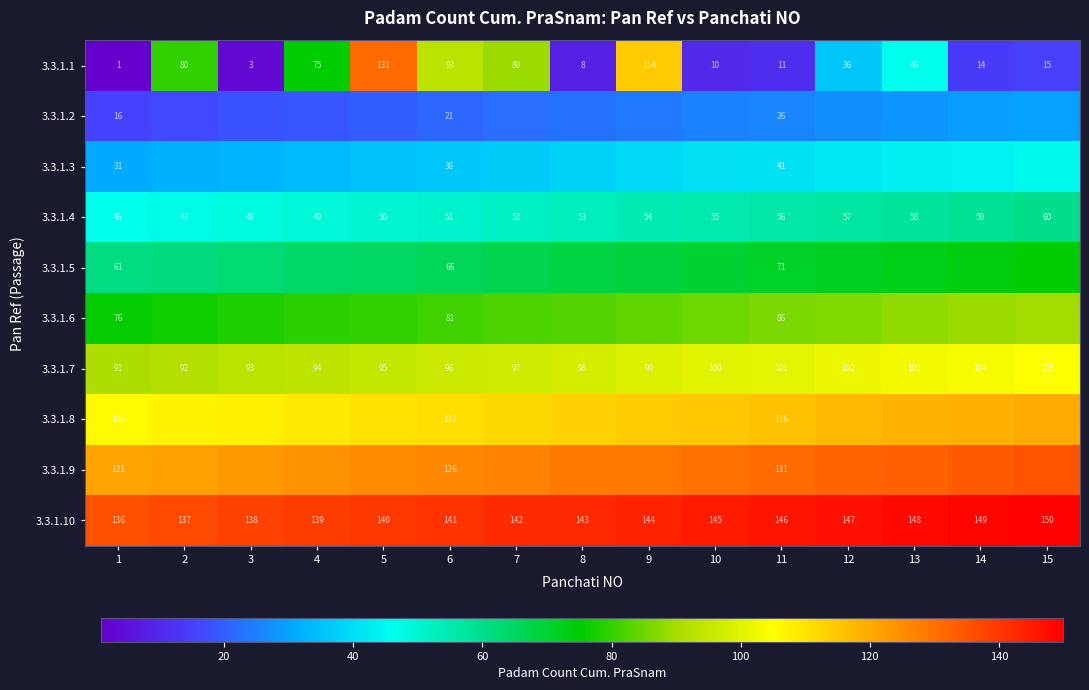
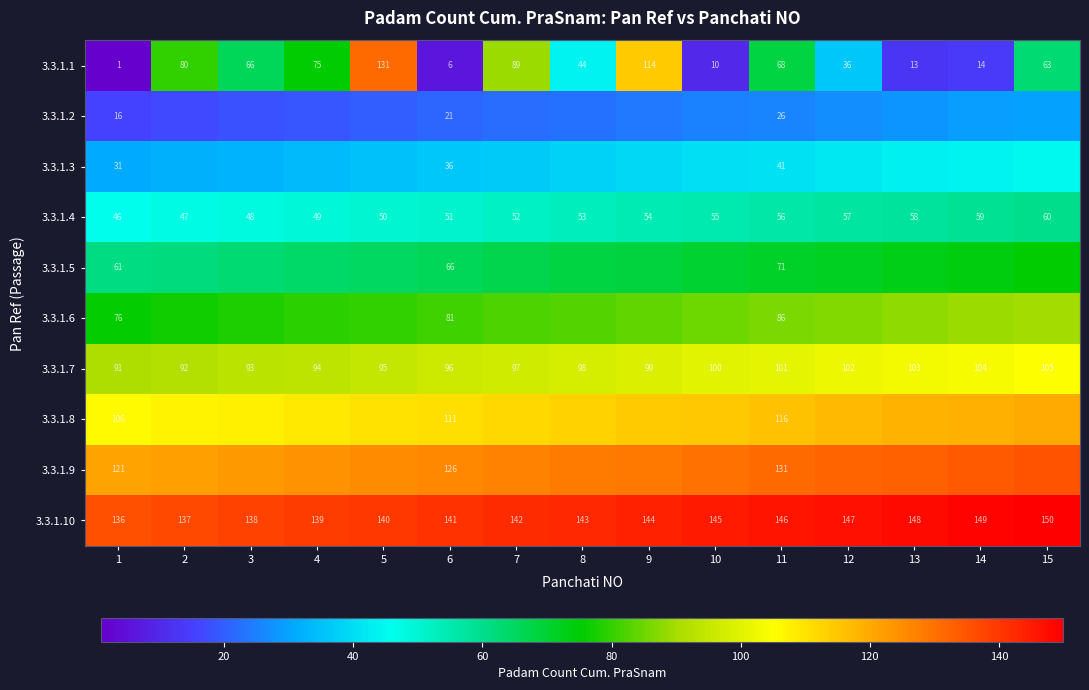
  {
    "3.3.1.1": {
      "1": 1,
      "2": 80,
-     "3": 3,
+     "3": 66,
      "4": 75,
      "5": 131,
-     "6": 93,
+     "6": 6,
      "7": 89,
-     "8": 8,
+     "8": 44,
      "9": 114,
      "10": 10,
-     "11": 11,
+     "11": 68,
      "12": 36,
-     "13": 46,
+     "13": 13,
      "14": 14,
-     "15": 15
+     "15": 63
    },
    "3.3.1.2": {
      "1": 16,
      "6": 21,
      "11": 26
    },
    "3.3.1.3": {
      "1": 31,
      "6": 36,
      "11": 41
    },
    "3.3.1.4": {
      "1": 46,
      "2": 47,
      "3": 48,
      "4": 49,
      "5": 50,
      "6": 51,
      "7": 52,
      "8": 53,
      "9": 54,
      "10": 55,
      "11": 56,
      "12": 57,
      "13": 58,
      "14": 59,
      "15": 60
    },
    "3.3.1.5": {
      "1": 61,
      "6": 66,
      "11": 71
    },
    "3.3.1.6": {
      "1": 76,
      "6": 81,
      "11": 86
    },
    "3.3.1.7": {
      "1": 91,
      "2": 92,
      "3": 93,
      "4": 94,
      "5": 95,
      "6": 96,
      "7": 97,
      "8": 98,
      "9": 99,
      "10": 100,
      "11": 101,
      "12": 102,
      "13": 103,
      "14": 104,
      "15": 105
    },
    "3.3.1.8": {
      "1": 106,
      "6": 111,
      "11": 116
    },
    "3.3.1.9": {
      "1": 121,
      "6": 126,
      "11": 131
    },
    "3.3.1.10": {
      "1": 136,
      "2": 137,
      "3": 138,
      "4": 139,
      "5": 140,
      "6": 141,
      "7": 142,
      "8": 143,
      "9": 144,
      "10": 145,
      "11": 146,
      "12": 147,
      "13": 148,
      "14": 149,
      "15": 150
    }
  }
